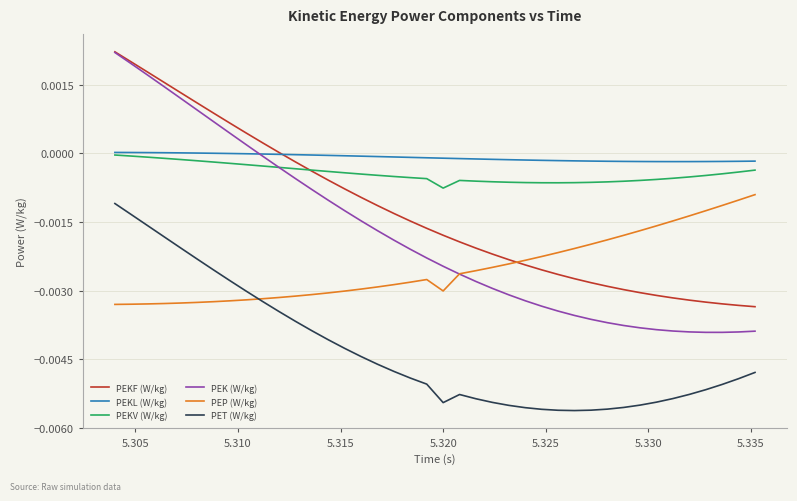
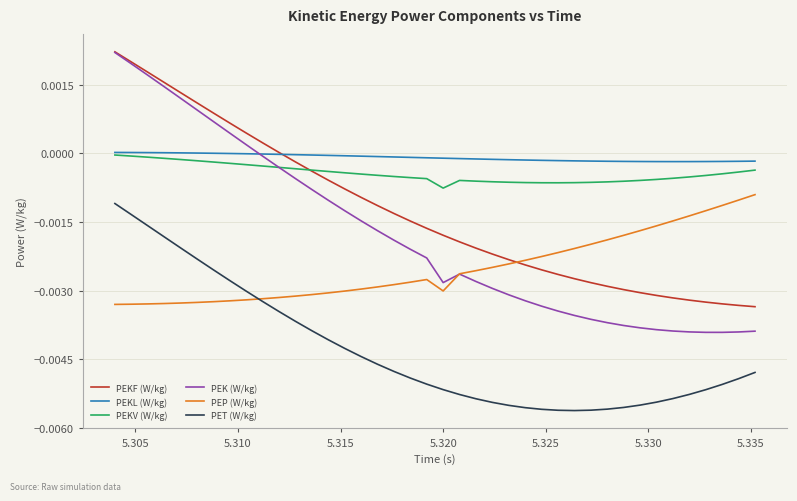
  {
    "PEKF (W/kg)": {
      "5.320": -0.0018
    },
    "PEKL (W/kg)": {
      "5.320": -0.0001
    },
    "PEKV (W/kg)": {
      "5.320": -0.0008
    },
    "PEK (W/kg)": {
-     "5.320": -0.0025
+     "5.320": -0.0028
    },
    "PEP (W/kg)": {
      "5.320": -0.0030
    },
    "PET (W/kg)": {
-     "5.320": -0.0054
+     "5.320": -0.0052
    }
  }
